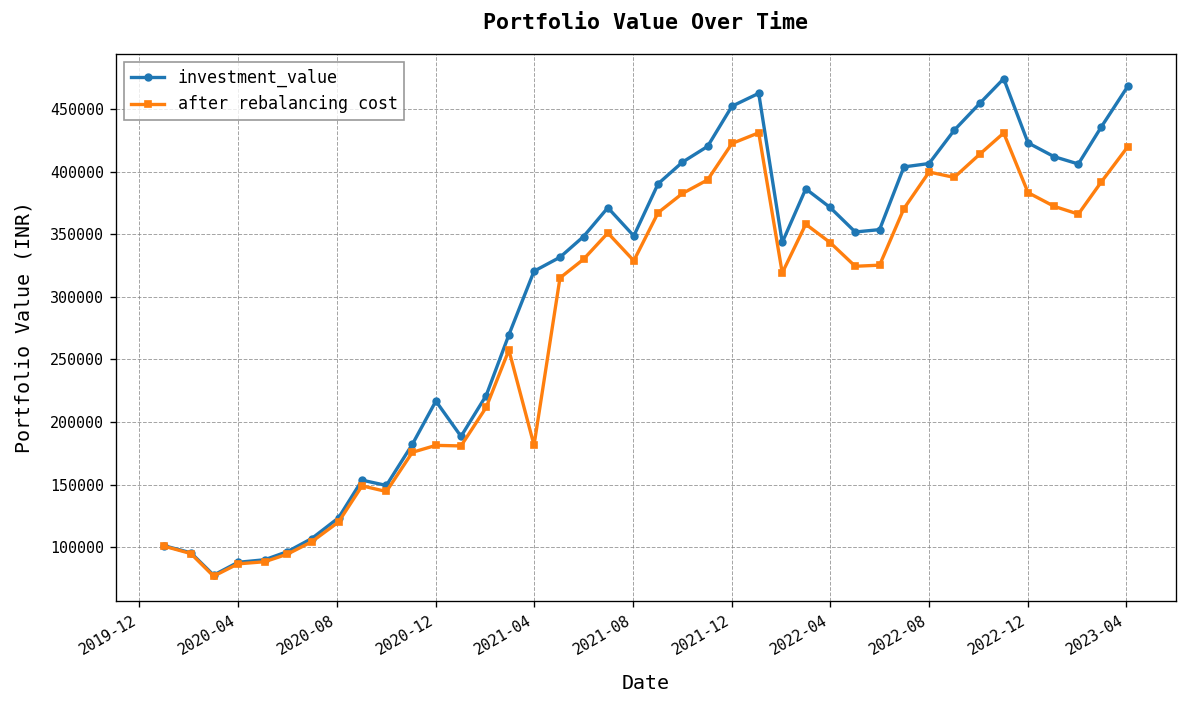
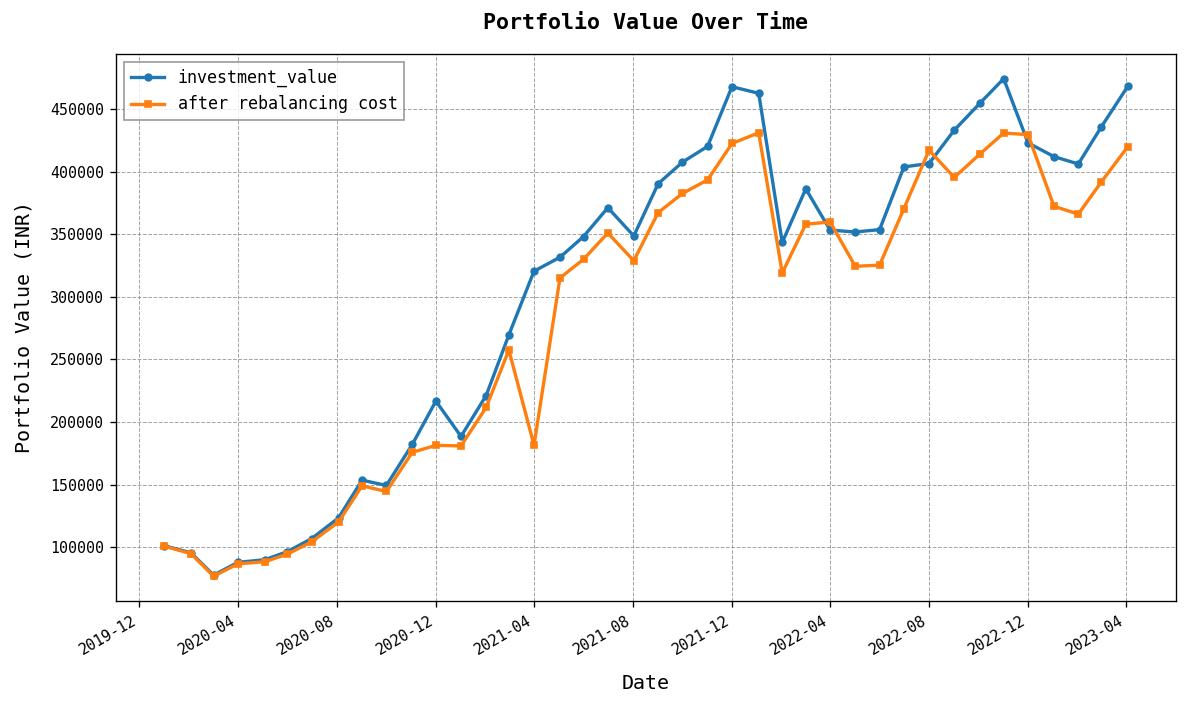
  {
    "investment_value": {
      "2020-12": 217000,
      "2021-04": 321000,
-     "2021-12": 452000,
-     "2022-04": 372000,
+     "2021-12": 468000,
+     "2022-04": 353000,
      "2022-08": 407000,
      "2022-12": 423000
    },
    "after rebalancing cost": {
      "2020-12": 181000,
      "2021-04": 181000,
      "2021-12": 423000,
-     "2022-04": 343000,
-     "2022-08": 400000,
-     "2022-12": 383000
+     "2022-04": 360000,
+     "2022-08": 417000,
+     "2022-12": 430000
    }
  }
